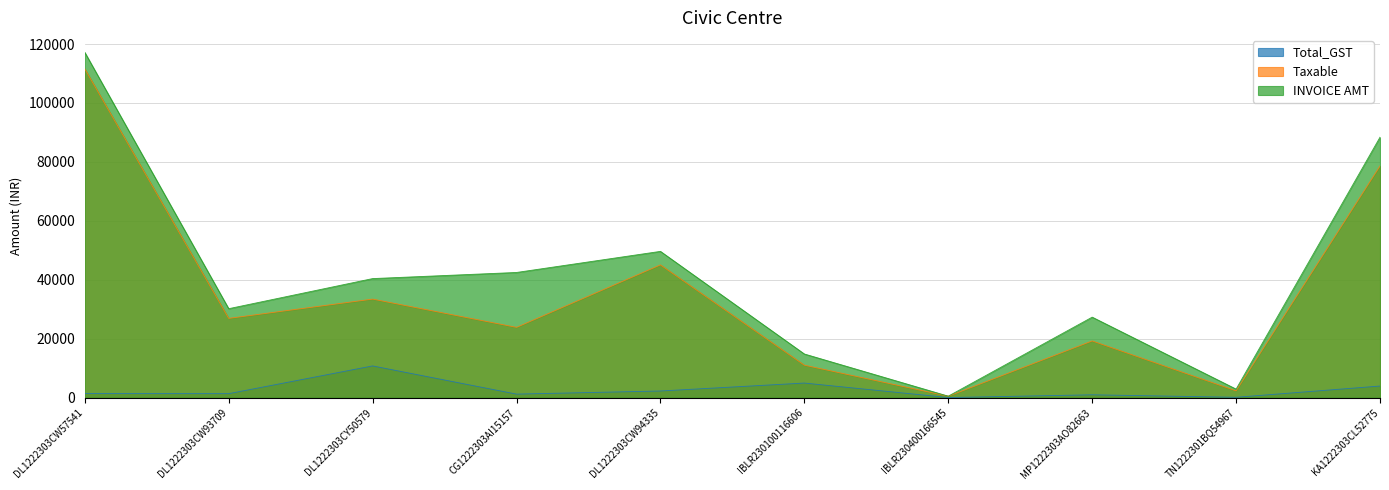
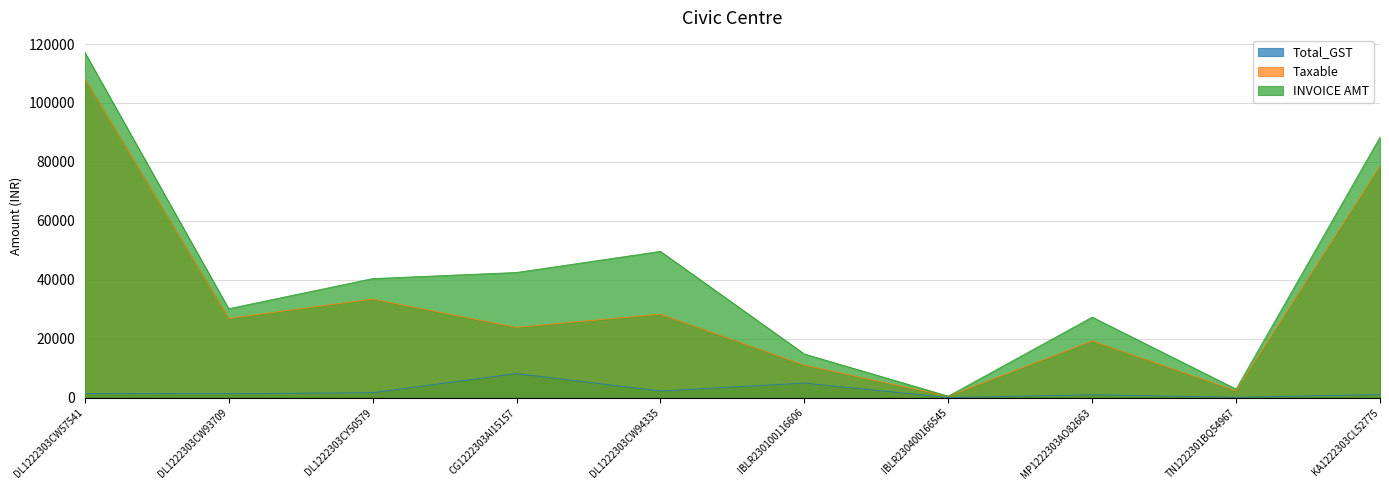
  {
    "Total_GST": {
      "DL1222303CW57541": 1000,
      "DL1222303CW93709": 1000,
-     "DL1222303CY50579": 11000,
-     "CG1222303AI15157": 1000,
+     "DL1222303CY50579": 2000,
+     "CG1222303AI15157": 8000,
      "DL1222303CW94335": 2000,
      "IBLR230100116606": 5000,
      "MP1222303AO82663": 1000,
      "TN1222301BQ54967": 0,
-     "KA1222303CL52775": 4000
+     "KA1222303CL52775": 1000
    },
    "Taxable": {
-     "DL1222303CW57541": 112000,
+     "DL1222303CW57541": 108000,
      "DL1222303CW93709": 27000,
      "DL1222303CY50579": 33000,
      "CG1222303AI15157": 24000,
-     "DL1222303CW94335": 45000,
+     "DL1222303CW94335": 28000,
      "IBLR230100116606": 11000,
      "MP1222303AO82663": 19000,
      "KA1222303CL52775": 79000
    },
    "INVOICE AMT": {
      "DL1222303CW57541": 117000,
      "DL1222303CW93709": 30000,
      "DL1222303CY50579": 40000,
      "CG1222303AI15157": 42000,
      "DL1222303CW94335": 50000,
      "IBLR230100116606": 15000,
      "MP1222303AO82663": 27000,
      "KA1222303CL52775": 88000
    }
  }
